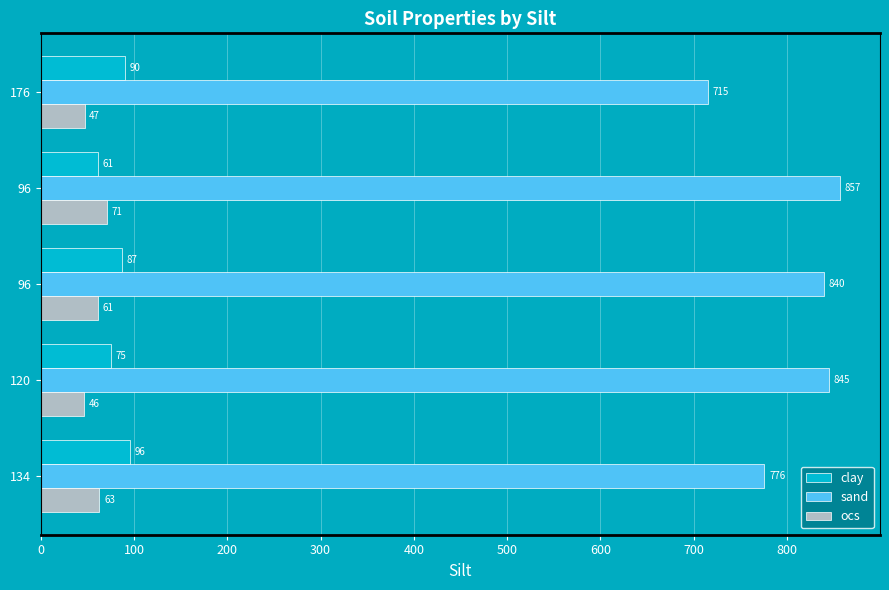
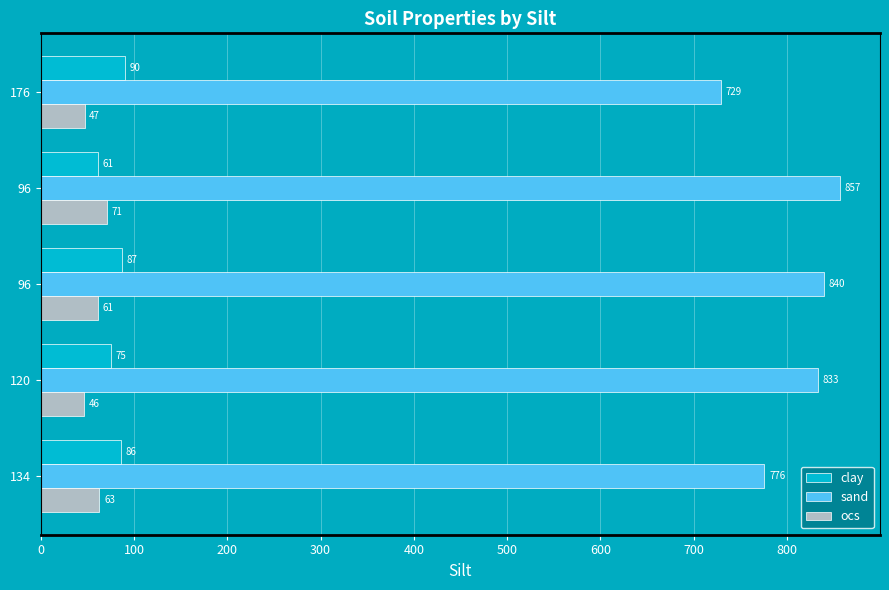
  {
    "clay": {
      "176": 90,
      "120": 75,
-     "134": 96
+     "134": 86
    },
    "sand": {
-     "176": 715,
-     "120": 845,
+     "176": 729,
+     "120": 833,
      "134": 776
    },
    "ocs": {
      "176": 47,
      "120": 46,
      "134": 63
    }
  }
